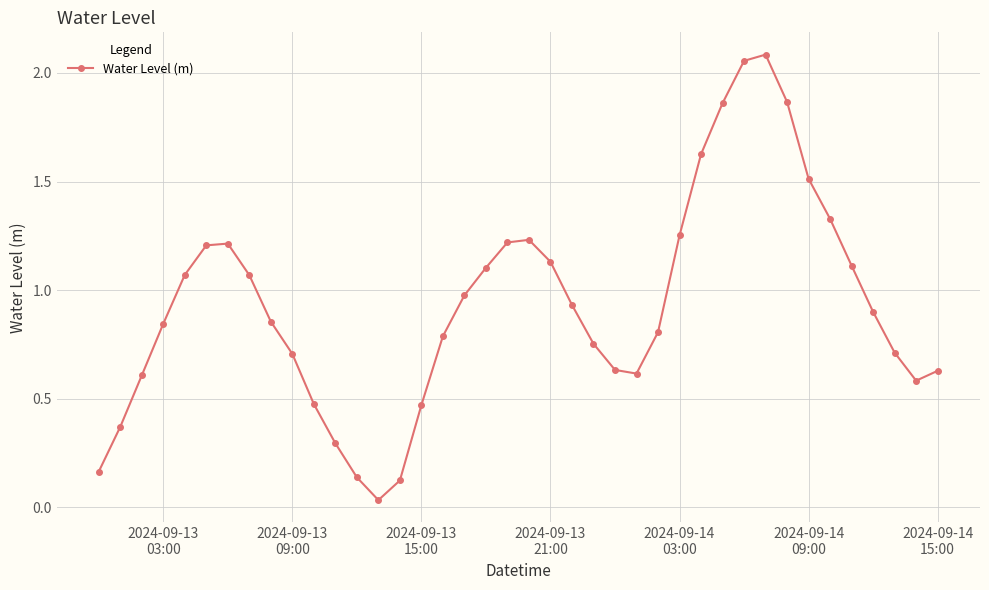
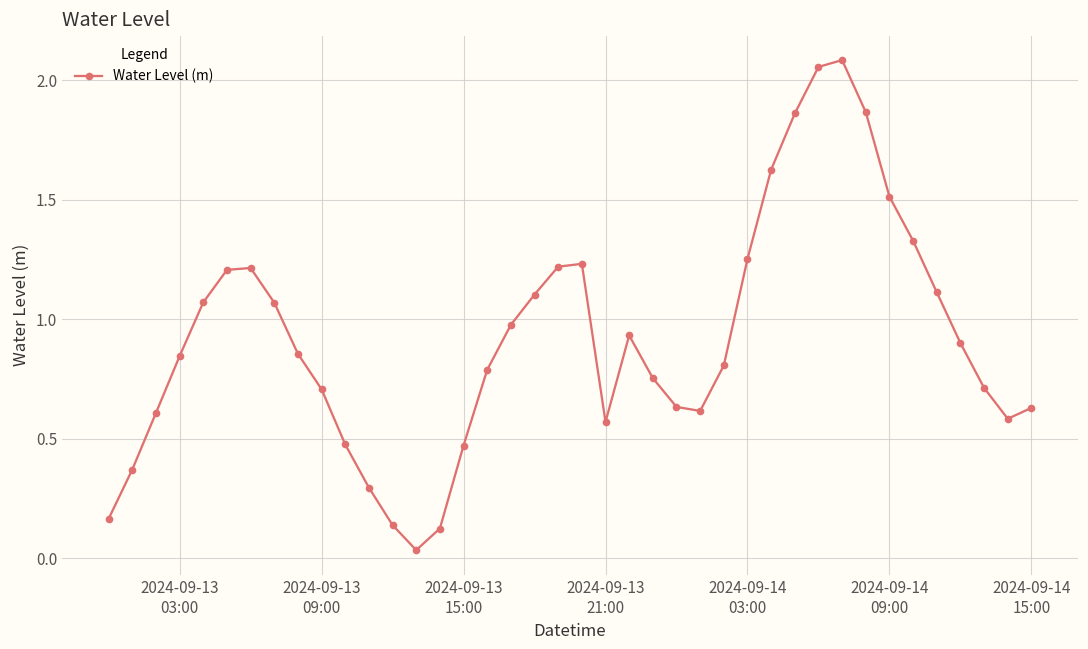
  {
    "2024-09-13 03:00": 0.85,
    "2024-09-13 09:00": 0.71,
    "2024-09-13 15:00": 0.47,
-   "2024-09-13 21:00": 1.13,
+   "2024-09-13 21:00": 0.57,
    "2024-09-14 03:00": 1.25,
    "2024-09-14 09:00": 1.51,
    "2024-09-14 15:00": 0.63
  }
